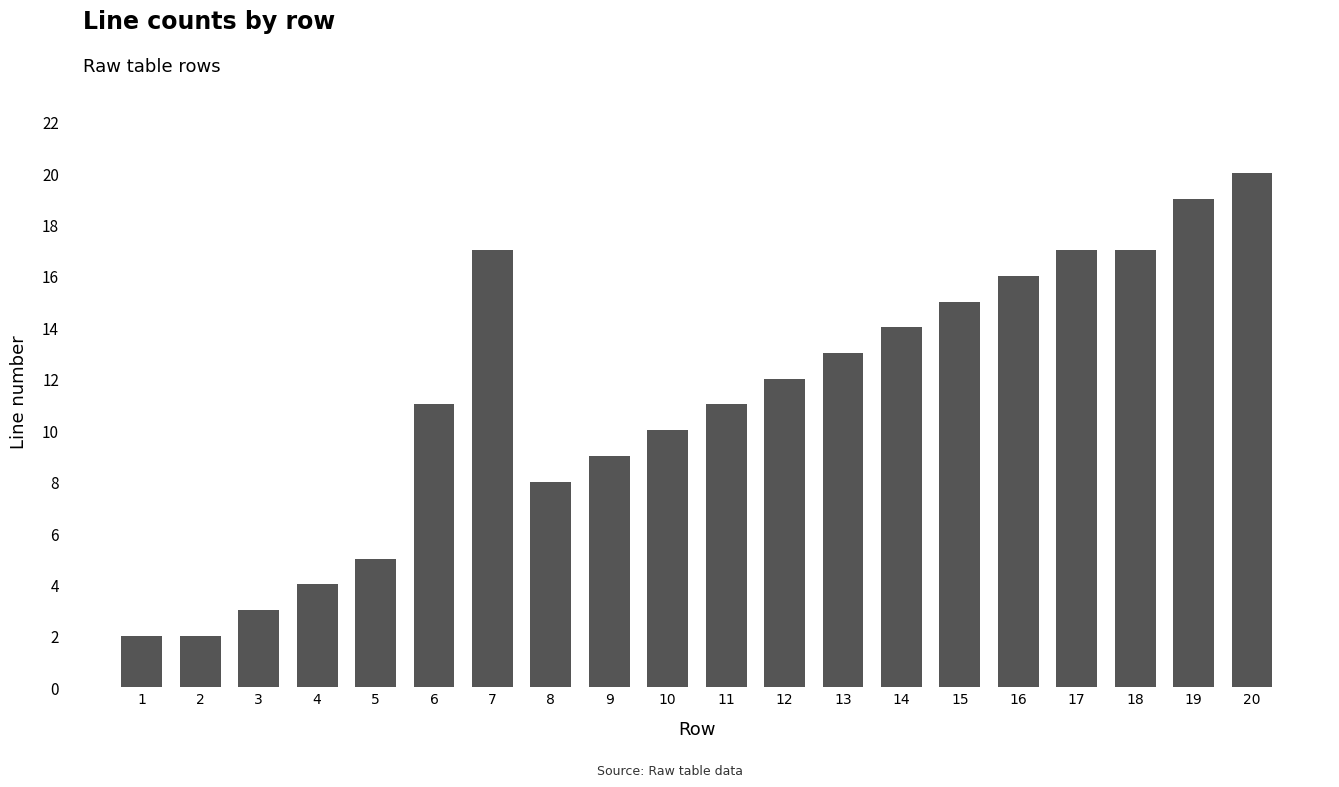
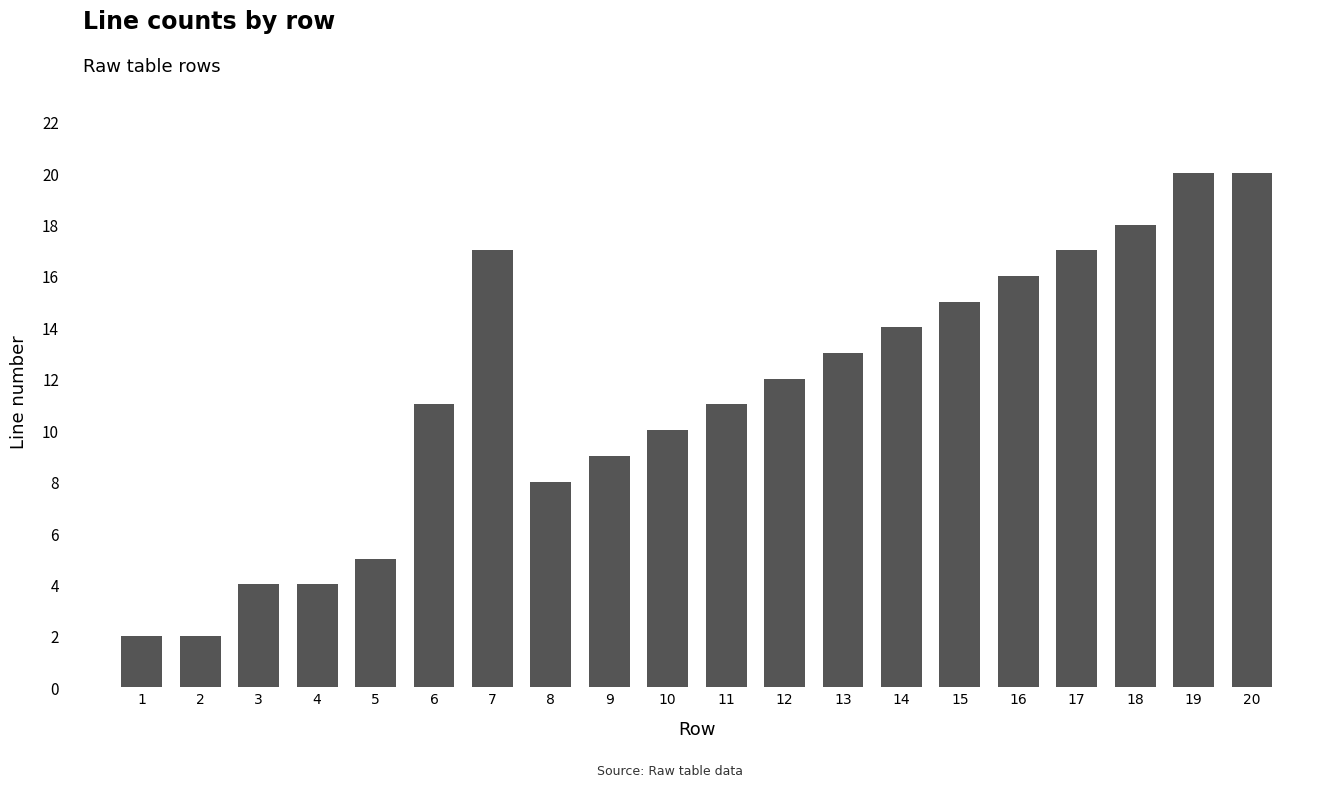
  {
    "1": 2,
    "2": 2,
-   "3": 3,
+   "3": 4,
    "4": 4,
    "5": 5,
    "6": 11,
    "7": 17,
    "8": 8,
    "9": 9,
    "10": 10,
    "11": 11,
    "12": 12,
    "13": 13,
    "14": 14,
    "15": 15,
    "16": 16,
    "17": 17,
-   "18": 17,
-   "19": 19,
+   "18": 18,
+   "19": 20,
    "20": 20
  }
